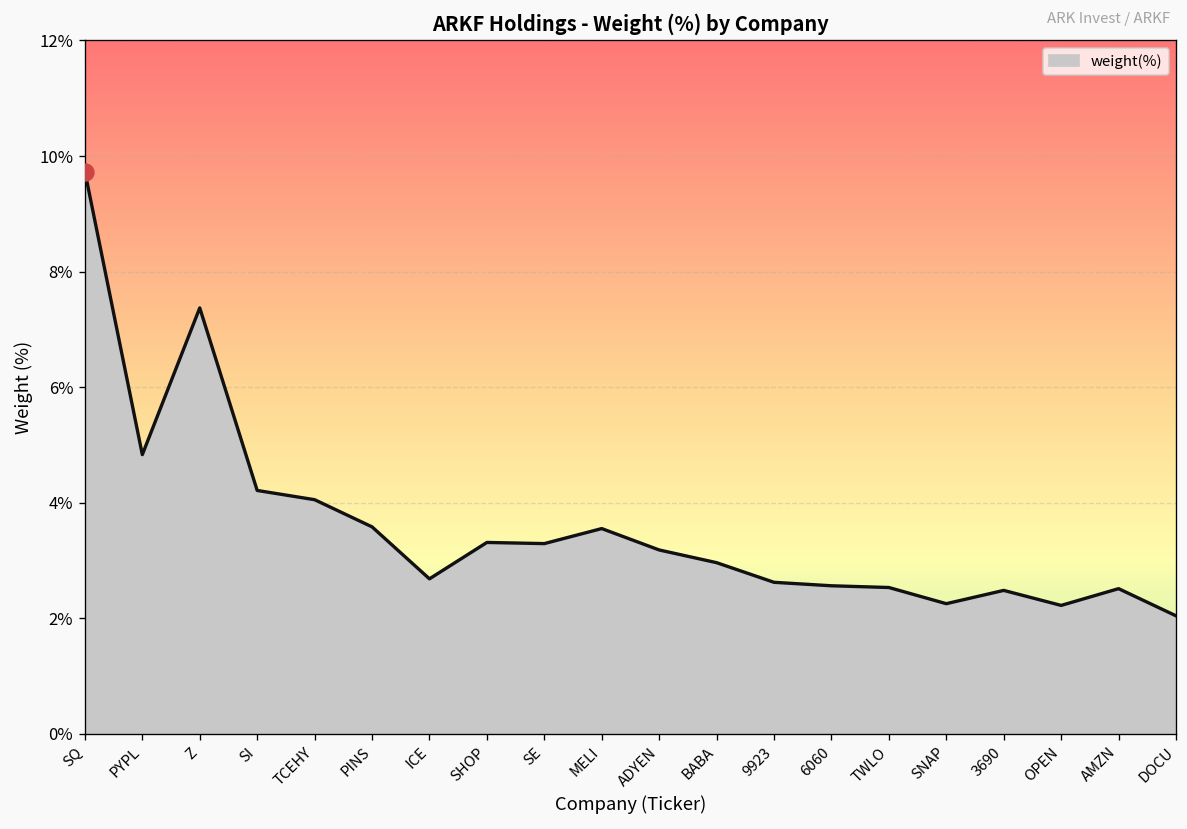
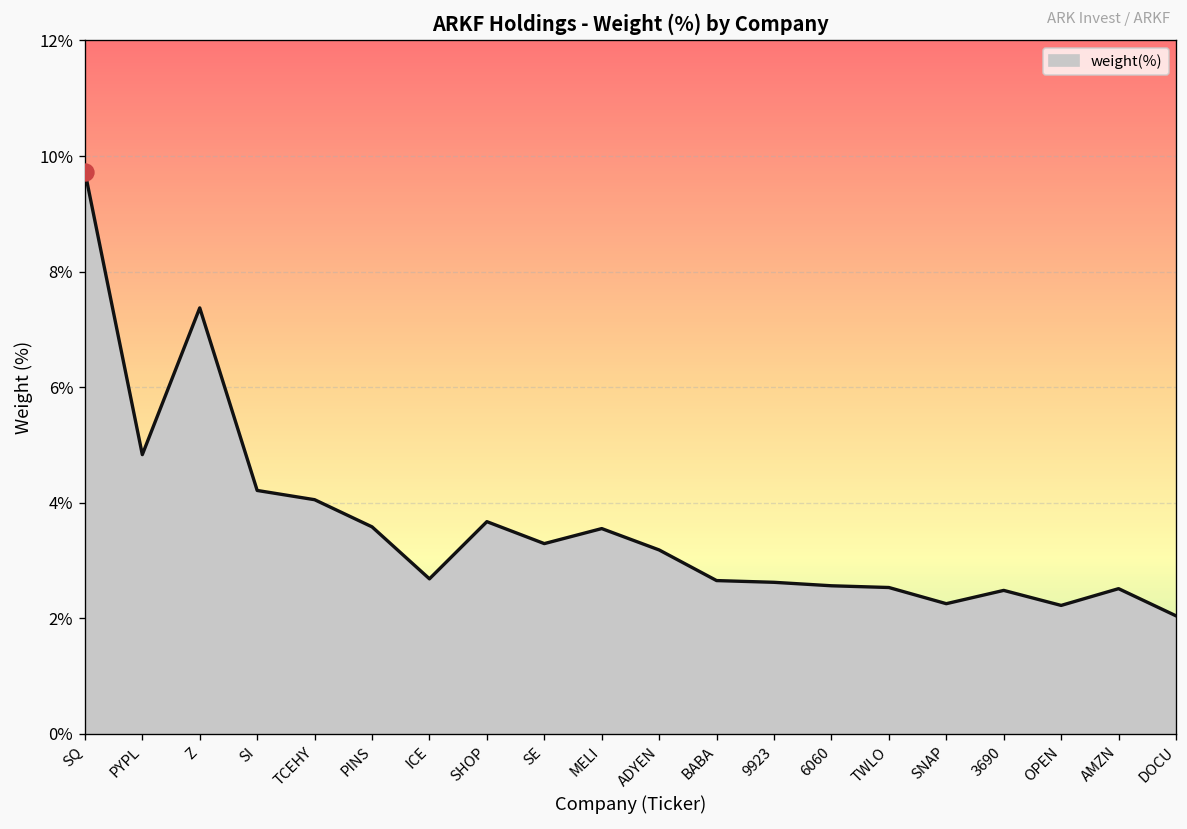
  {
    "weight(%)": {
      "PYPL": "4.8%",
      "Z": "7.4%",
      "SI": "4.2%",
      "TCEHY": "4.1%",
      "PINS": "3.6%",
      "ICE": "2.7%",
-     "SHOP": "3.3%",
+     "SHOP": "3.7%",
      "SE": "3.3%",
      "MELI": "3.6%",
      "ADYEN": "3.2%",
-     "BABA": "3.0%",
+     "BABA": "2.7%",
      "9923": "2.6%",
      "6060": "2.6%",
      "TWLO": "2.5%",
      "SNAP": "2.3%",
      "3690": "2.5%",
      "OPEN": "2.2%",
      "AMZN": "2.5%",
      "DOCU": "2.0%"
    }
  }
